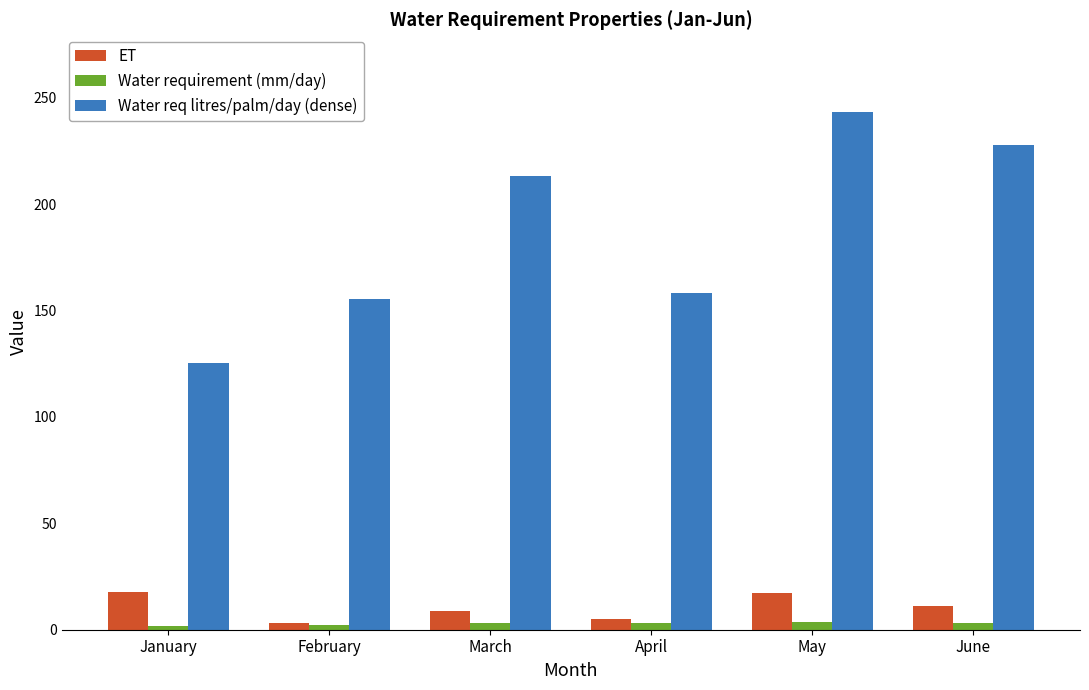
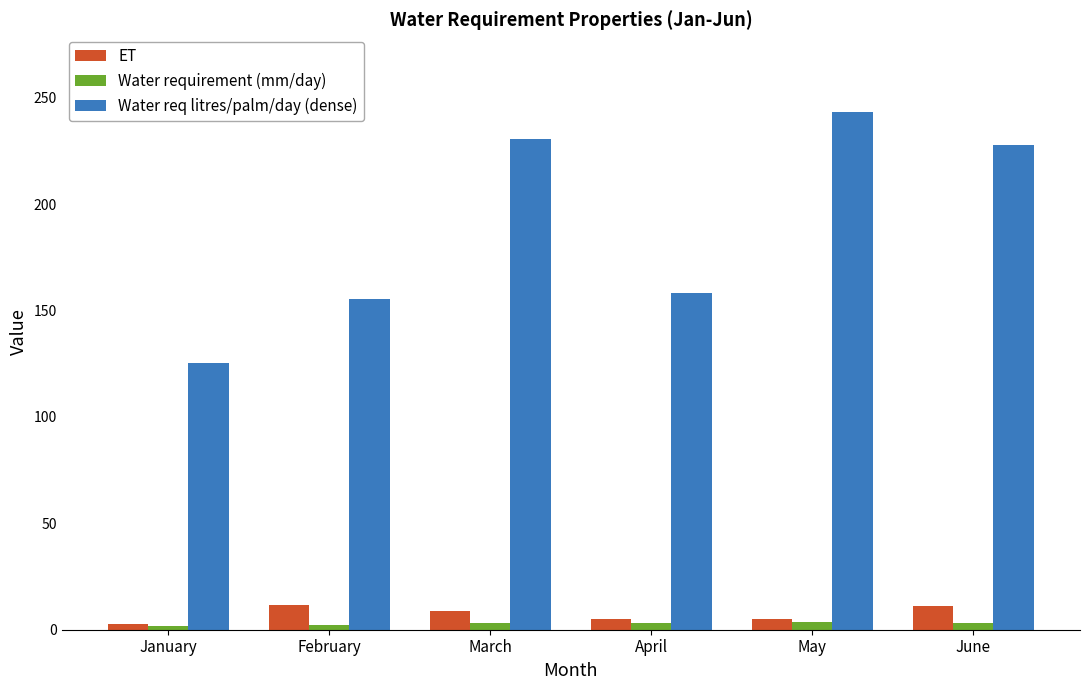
  {
    "ET": {
-     "January": 18,
-     "February": 3,
+     "January": 3,
+     "February": 12,
      "March": 9,
      "April": 5,
-     "May": 17,
+     "May": 5,
      "June": 11
    },
    "Water requirement (mm/day)": {
      "January": 2,
      "February": 2,
      "March": 3,
      "April": 3,
      "May": 3,
      "June": 3
    },
    "Water req litres/palm/day (dense)": {
      "January": 125,
      "February": 155,
-     "March": 213,
+     "March": 231,
      "April": 158,
      "May": 243,
      "June": 228
    }
  }
